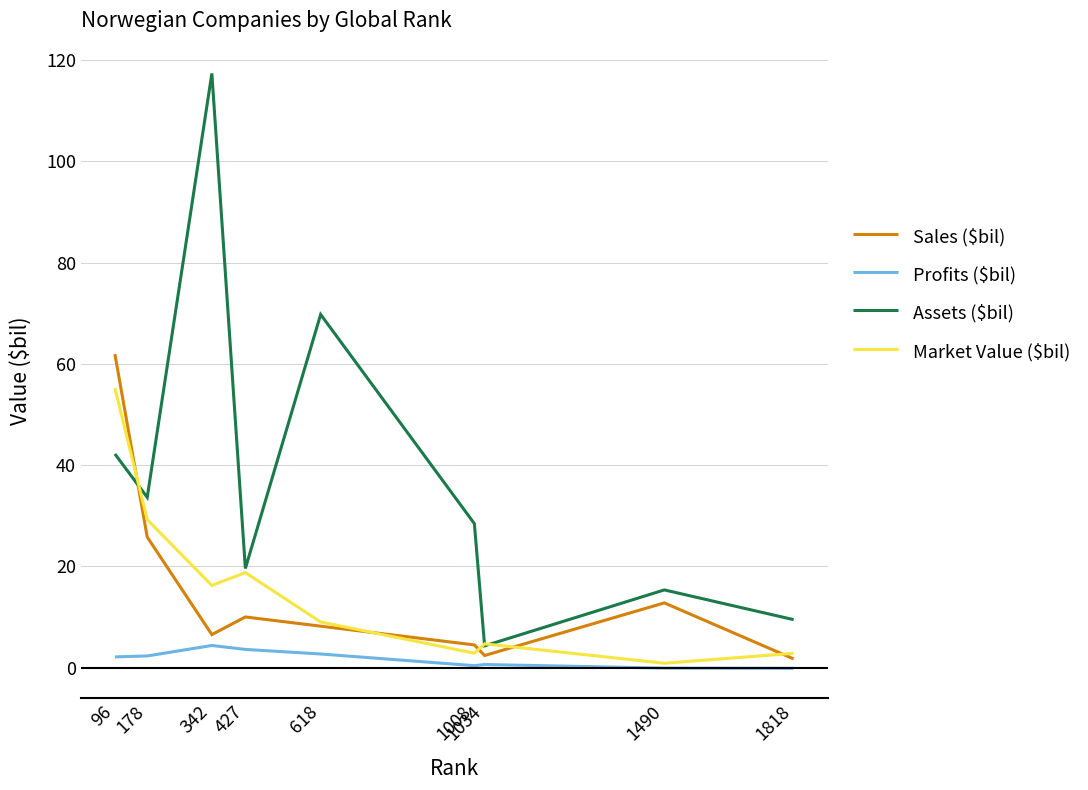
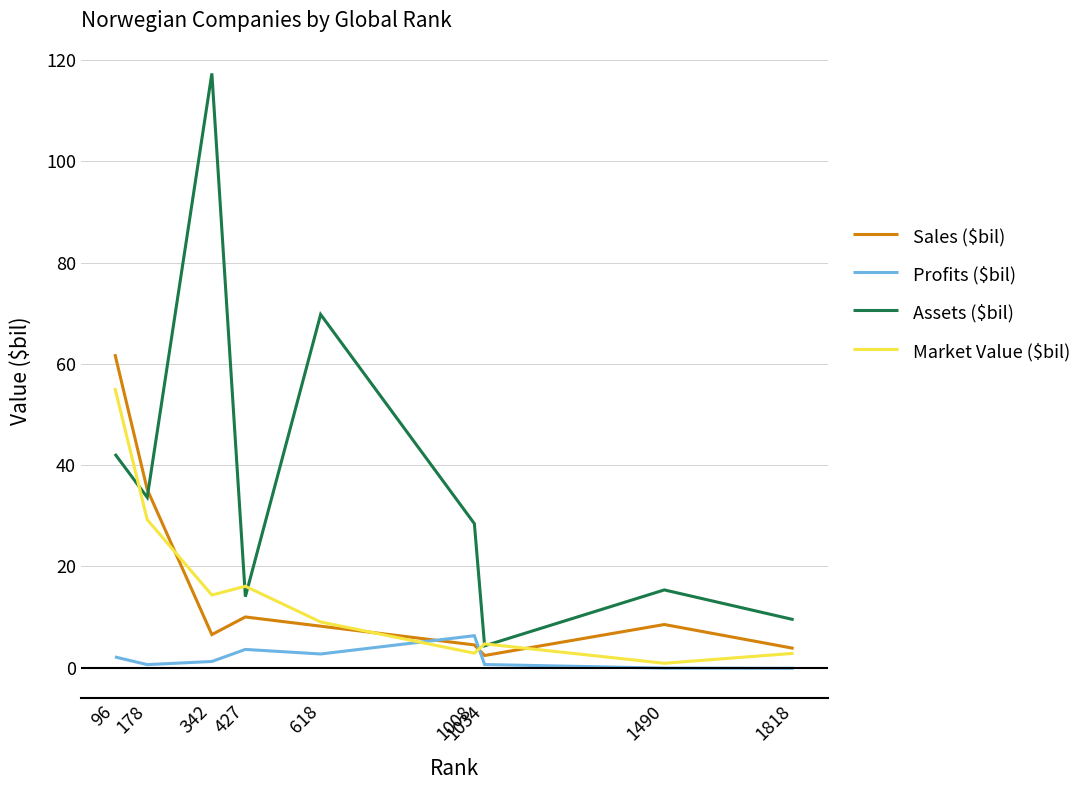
  {
    "Sales ($bil)": {
      "96": 62,
-     "178": 26,
+     "178": 35,
      "342": 7,
      "427": 10,
      "618": 8,
      "1008": 4,
      "1034": 2,
-     "1490": 13,
-     "1818": 2
+     "1490": 9,
+     "1818": 4
    },
    "Profits ($bil)": {
      "96": 2,
-     "178": 2,
-     "342": 4,
+     "178": 1,
+     "342": 1,
      "427": 4,
      "618": 3,
-     "1008": 0,
+     "1008": 6,
      "1034": 1,
      "1490": 0,
      "1818": 0
    },
    "Assets ($bil)": {
      "96": 42,
      "178": 34,
      "342": 117,
-     "427": 20,
+     "427": 14,
      "618": 70,
      "1008": 28,
      "1490": 15,
      "1818": 9
    },
    "Market Value ($bil)": {
      "96": 55,
      "178": 29,
-     "342": 16,
-     "427": 19,
+     "342": 14,
+     "427": 16,
      "618": 9,
      "1008": 3,
      "1490": 1,
      "1818": 3
    }
  }
